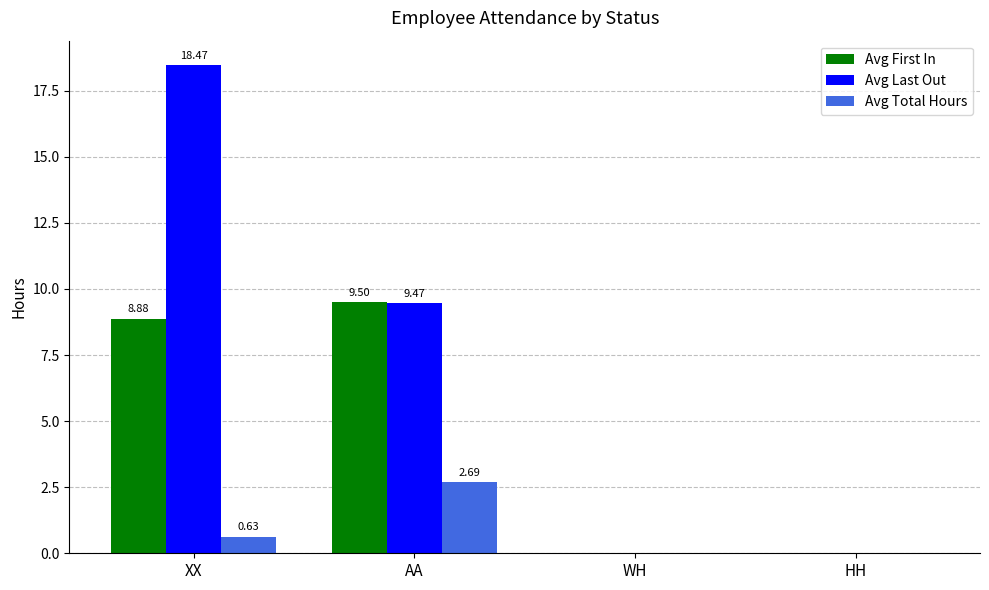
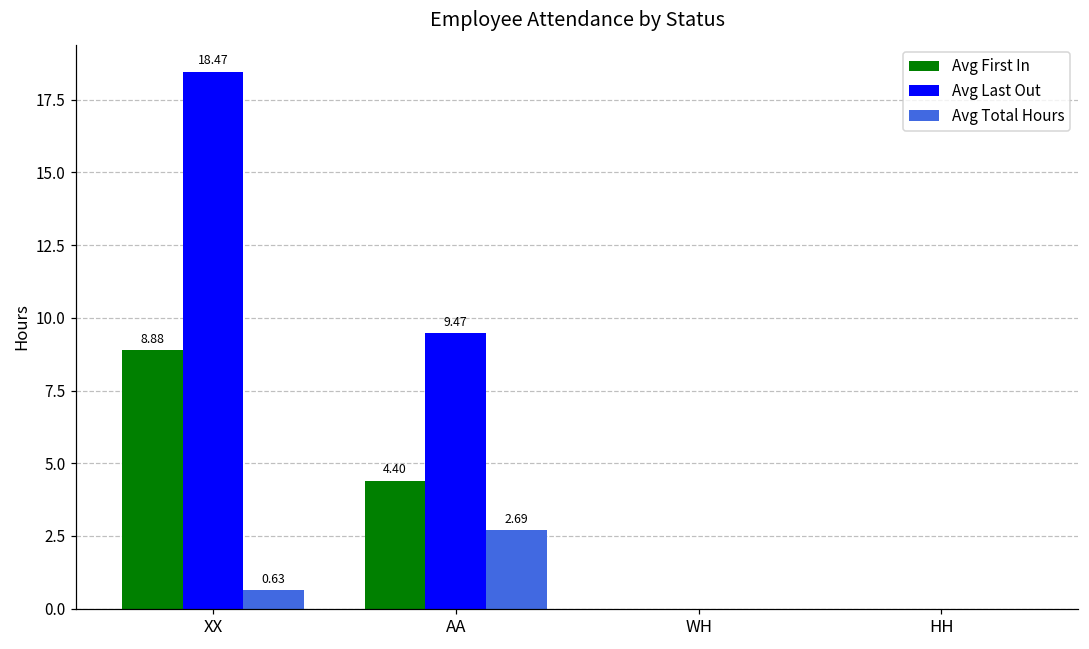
  {
    "Avg First In": {
      "XX": 8.88,
-     "AA": 9.50
+     "AA": 4.40
    },
    "Avg Last Out": {
      "XX": 18.47,
      "AA": 9.47
    },
    "Avg Total Hours": {
      "XX": 0.63,
      "AA": 2.69
    }
  }
